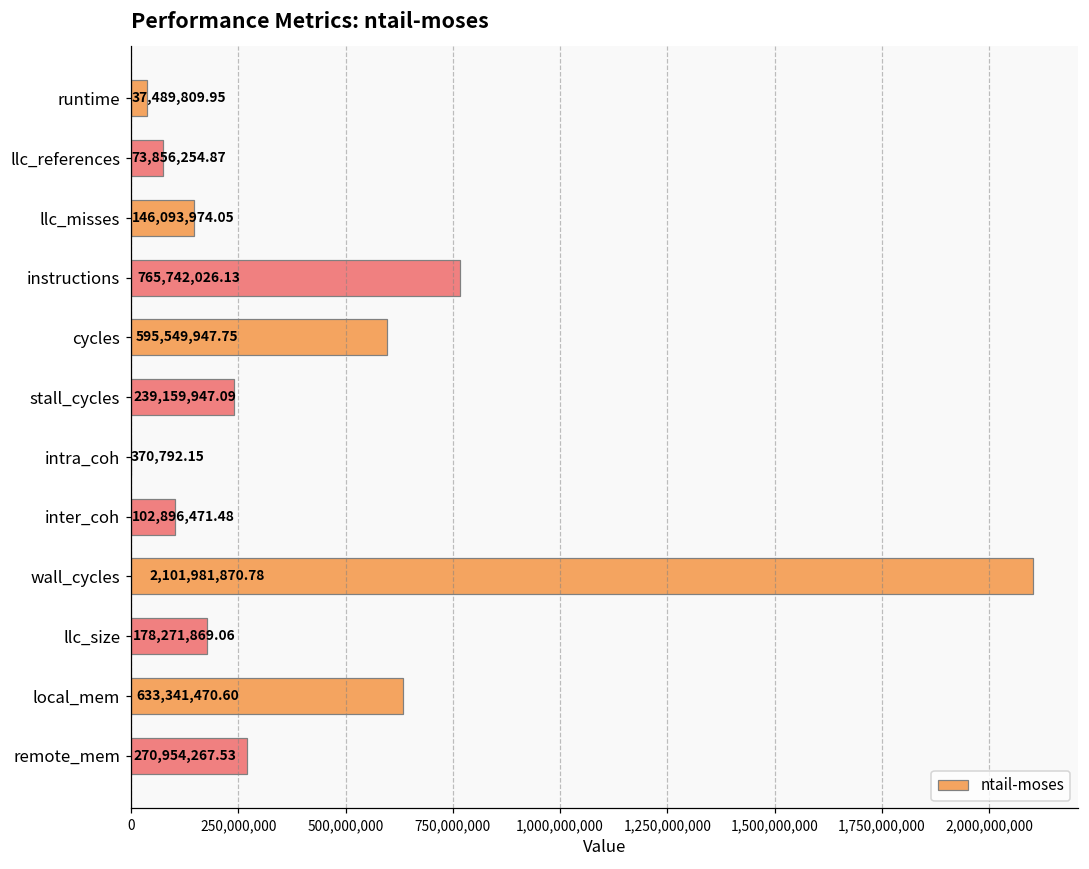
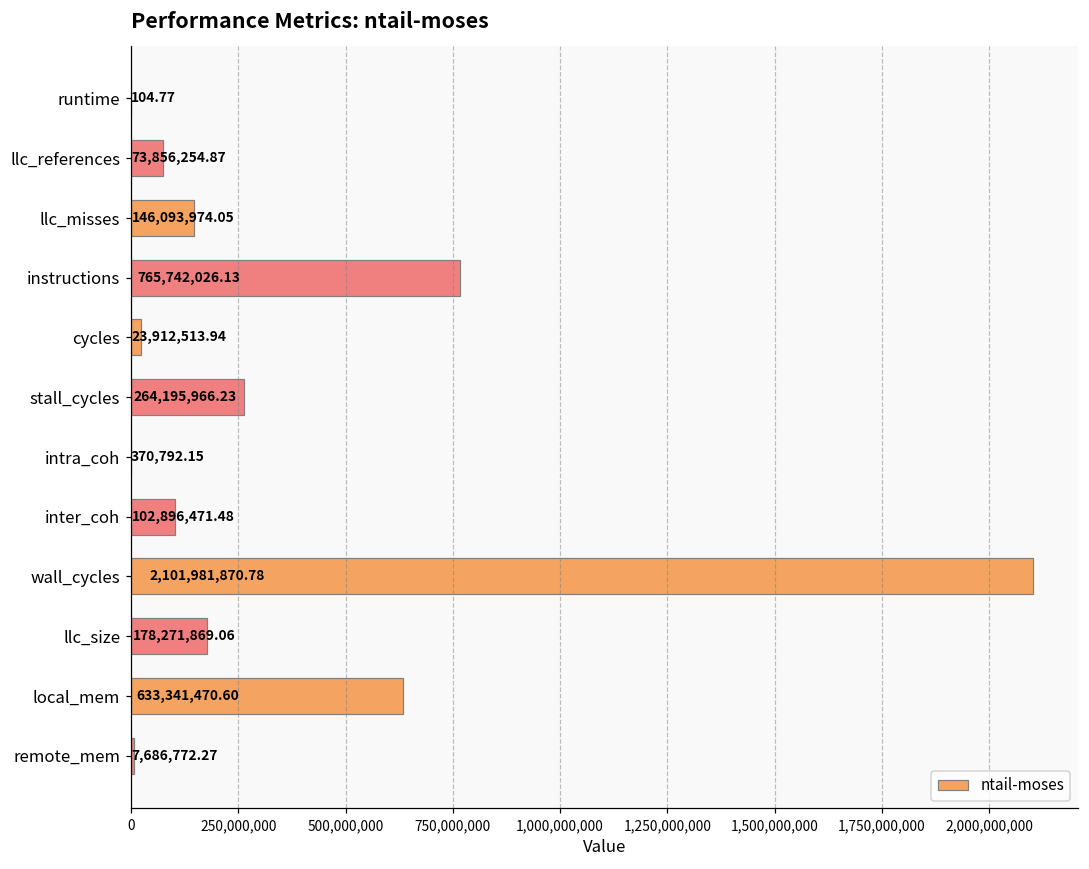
  {
-   "runtime": "37,489,809.95",
+   "runtime": "104.77",
    "llc_references": "73,856,254.87",
    "llc_misses": "146,093,974.05",
    "instructions": "765,742,026.13",
-   "cycles": "595,549,947.75",
-   "stall_cycles": "239,159,947.09",
+   "cycles": "23,912,513.94",
+   "stall_cycles": "264,195,966.23",
    "intra_coh": "370,792.15",
    "inter_coh": "102,896,471.48",
    "wall_cycles": "2,101,981,870.78",
    "llc_size": "178,271,869.06",
    "local_mem": "633,341,470.60",
-   "remote_mem": "270,954,267.53"
+   "remote_mem": "7,686,772.27"
  }
